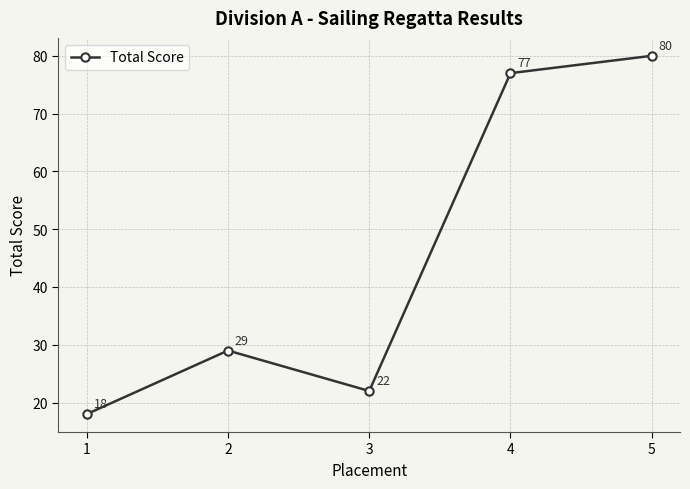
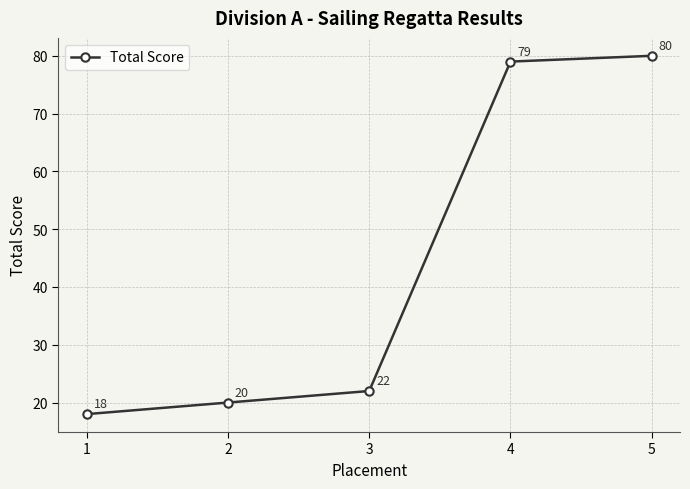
  {
    "1": 18,
-   "2": 29,
+   "2": 20,
    "3": 22,
-   "4": 77,
+   "4": 79,
    "5": 80
  }
